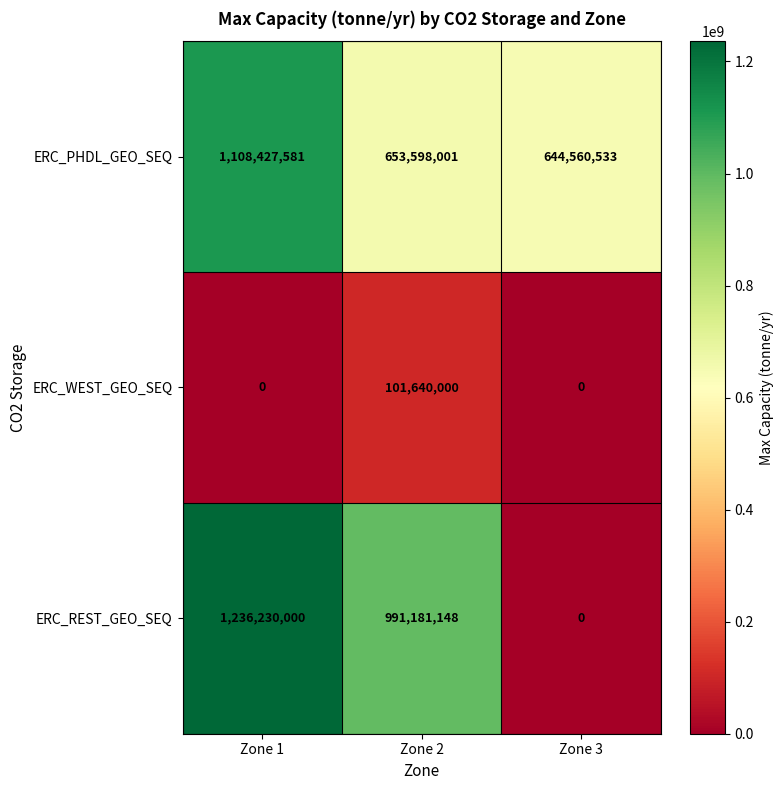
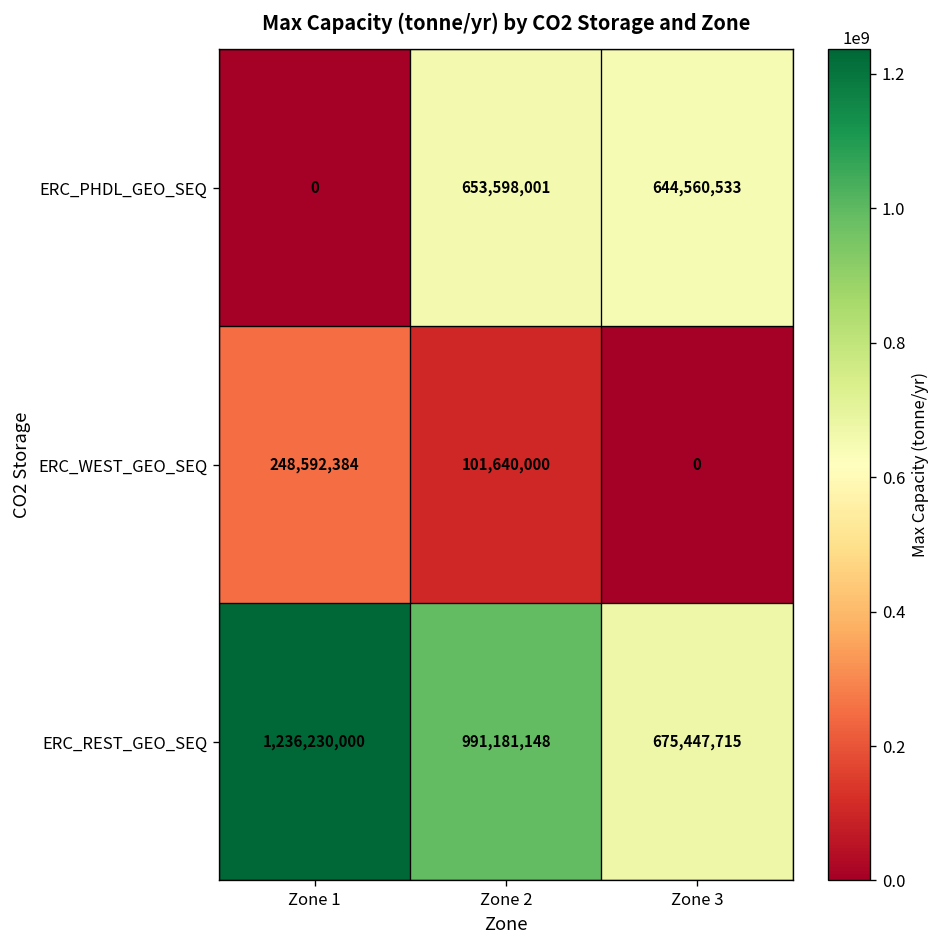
  {
    "ERC_PHDL_GEO_SEQ": {
-     "Zone 1": "1,108,427,581",
+     "Zone 1": "0",
      "Zone 2": "653,598,001",
      "Zone 3": "644,560,533"
    },
    "ERC_WEST_GEO_SEQ": {
-     "Zone 1": "0",
+     "Zone 1": "248,592,384",
      "Zone 2": "101,640,000",
      "Zone 3": "0"
    },
    "ERC_REST_GEO_SEQ": {
      "Zone 1": "1,236,230,000",
      "Zone 2": "991,181,148",
-     "Zone 3": "0"
+     "Zone 3": "675,447,715"
    }
  }
